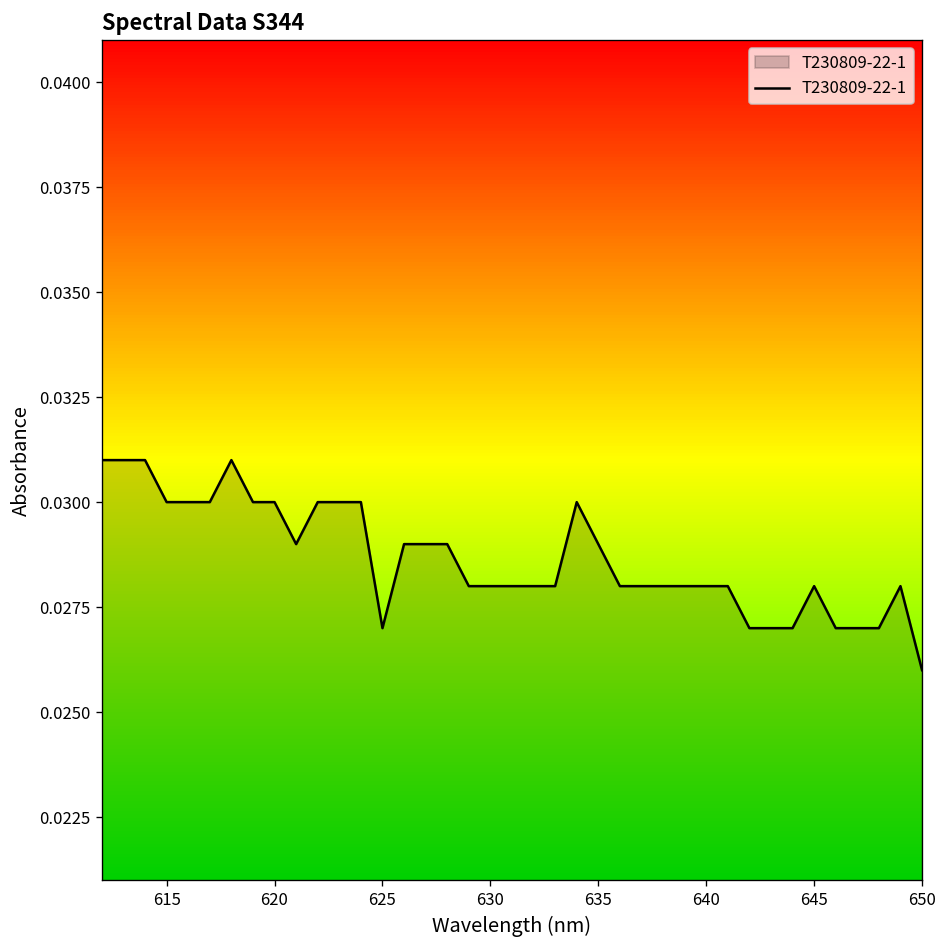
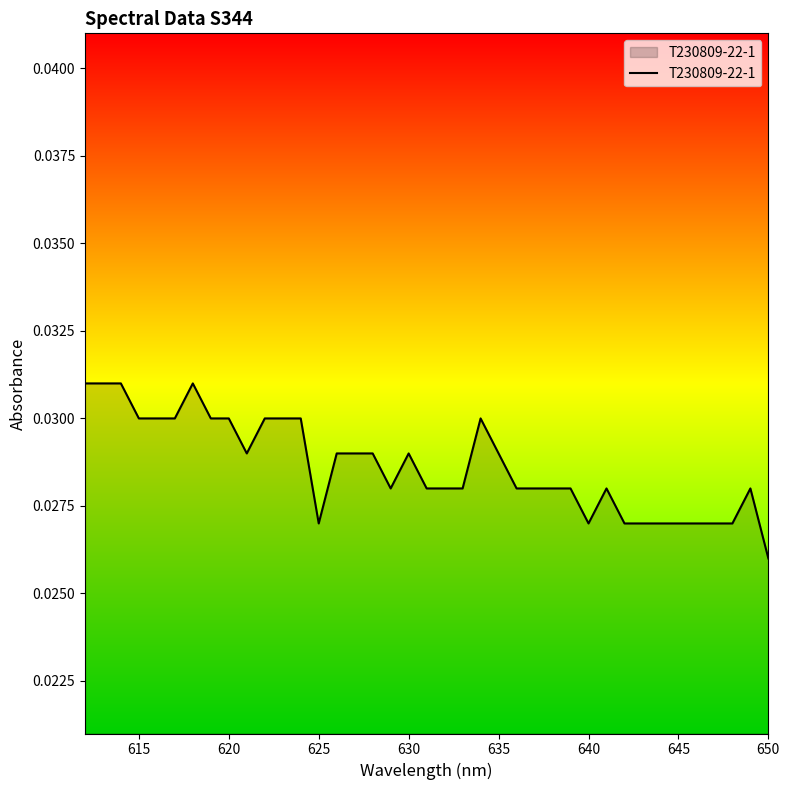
  {
    "615": 0.030,
    "620": 0.030,
    "625": 0.027,
-   "630": 0.028,
+   "630": 0.029,
    "635": 0.029,
-   "640": 0.028,
-   "645": 0.028,
+   "640": 0.027,
+   "645": 0.027,
    "650": 0.026
  }
